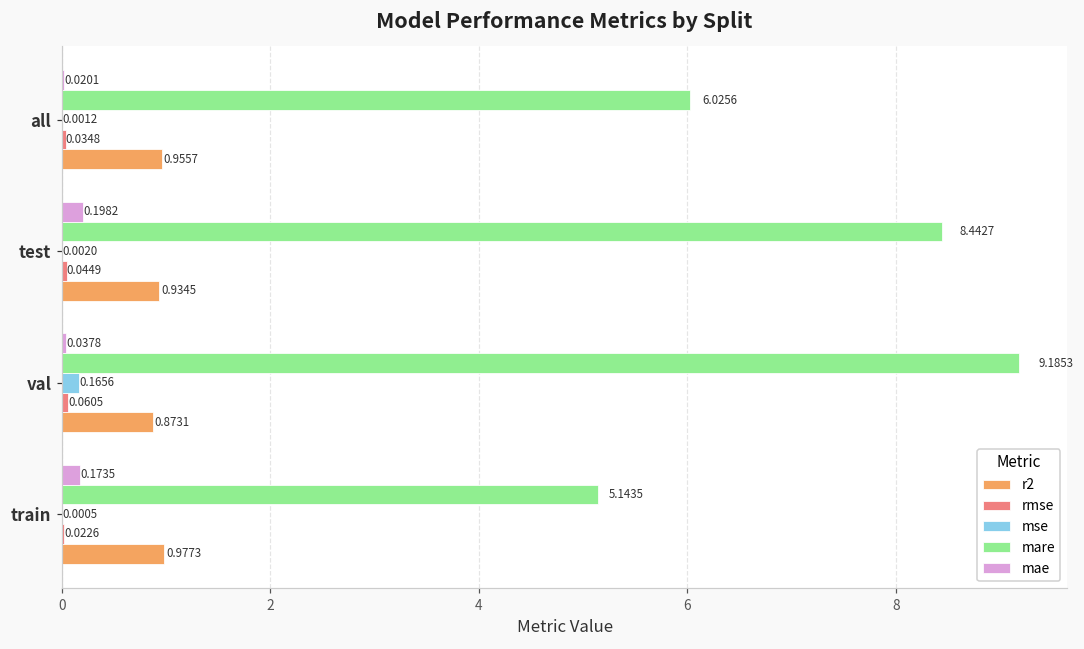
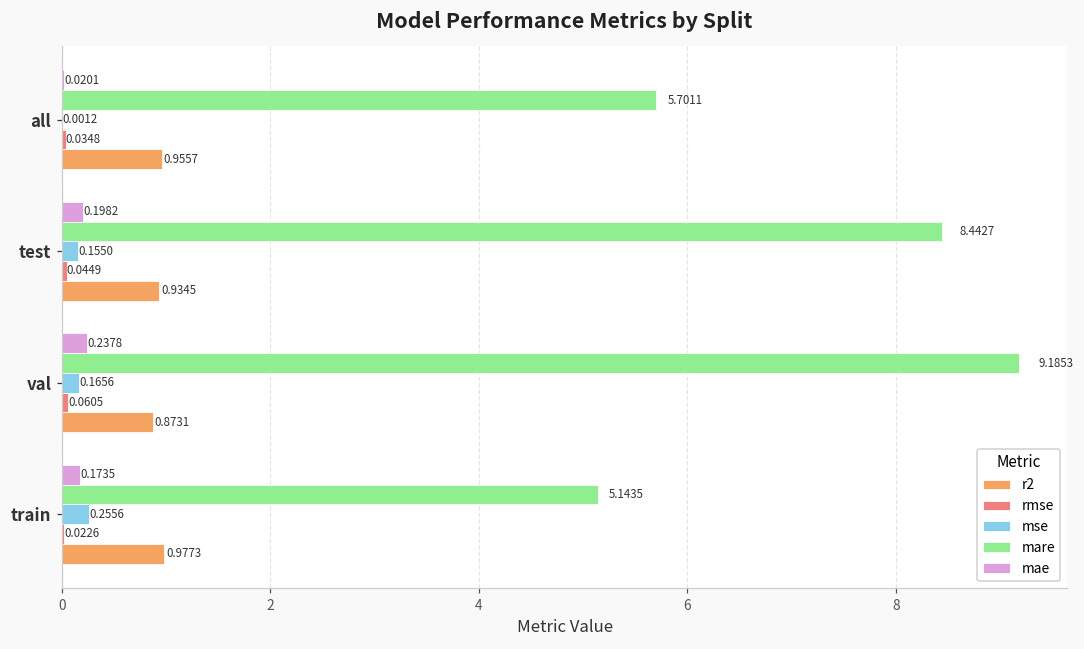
  {
    "mse": {
      "all": 0.0012,
-     "test": 0.0020,
+     "test": 0.1550,
      "val": 0.1656,
-     "train": 0.0005
+     "train": 0.2556
    },
    "mare": {
-     "all": 6.0256,
+     "all": 5.7011,
      "test": 8.4427,
      "val": 9.1853,
      "train": 5.1435
    },
    "mae": {
      "all": 0.0201,
      "test": 0.1982,
-     "val": 0.0378,
+     "val": 0.2378,
      "train": 0.1735
    }
  }
